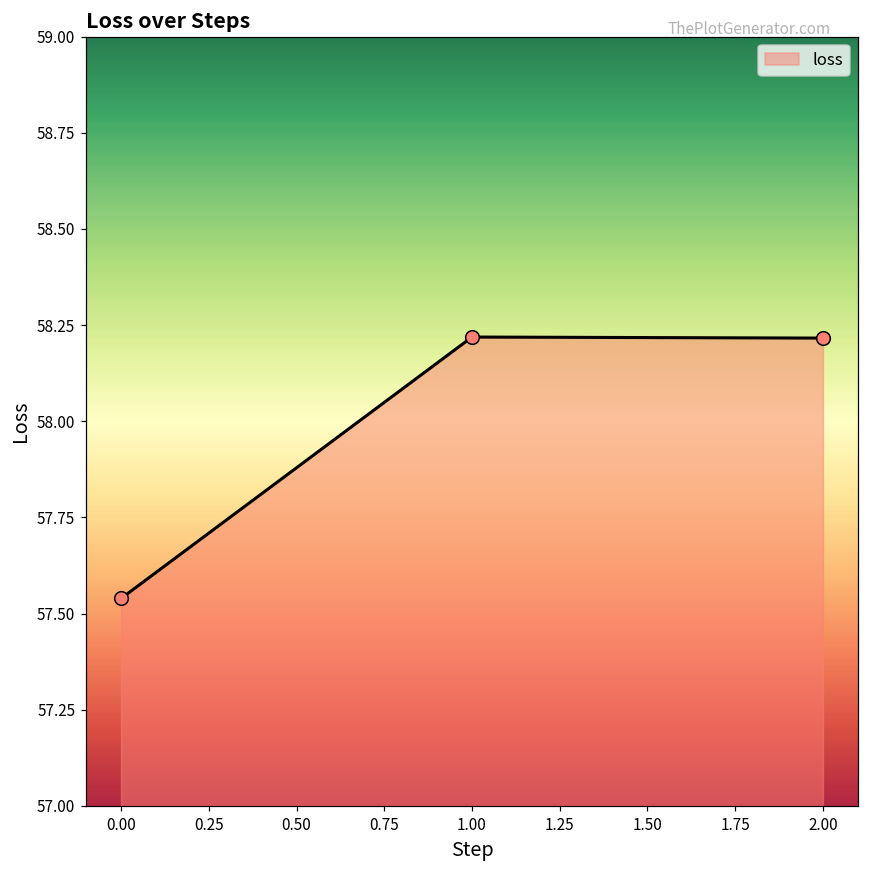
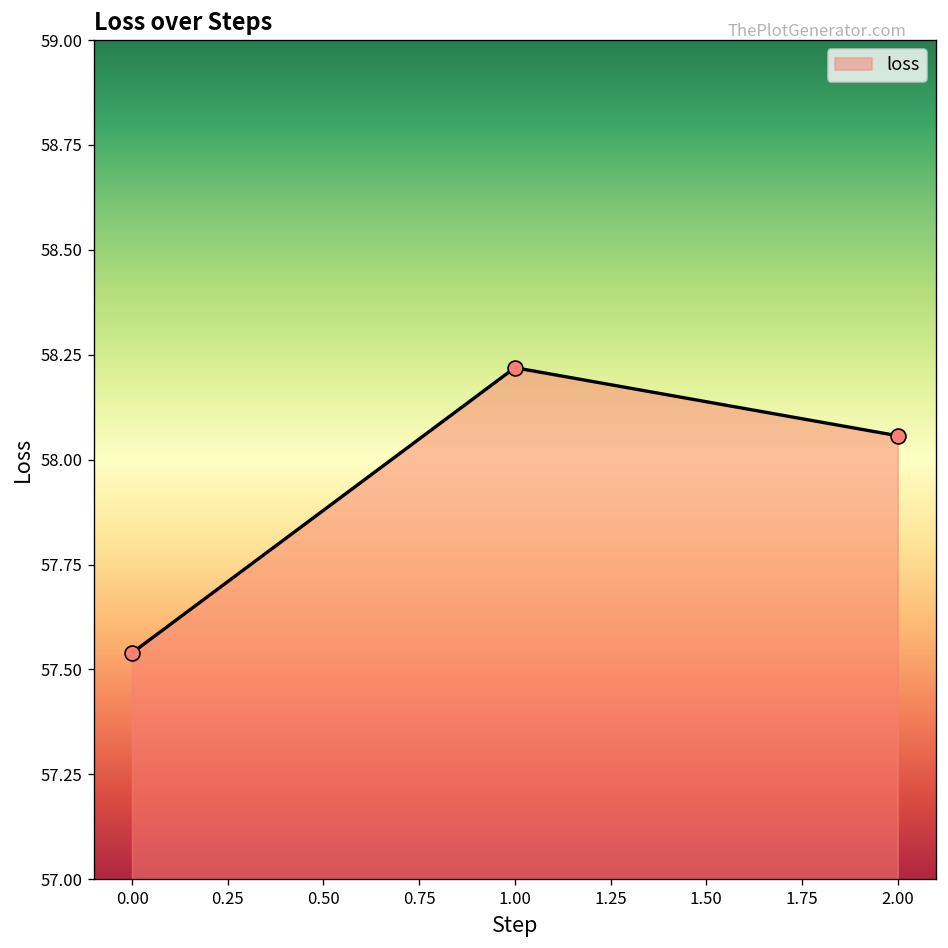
  {
    "0.00": 57.54,
    "1.00": 58.22,
-   "2.00": 58.22
+   "2.00": 58.06
  }
